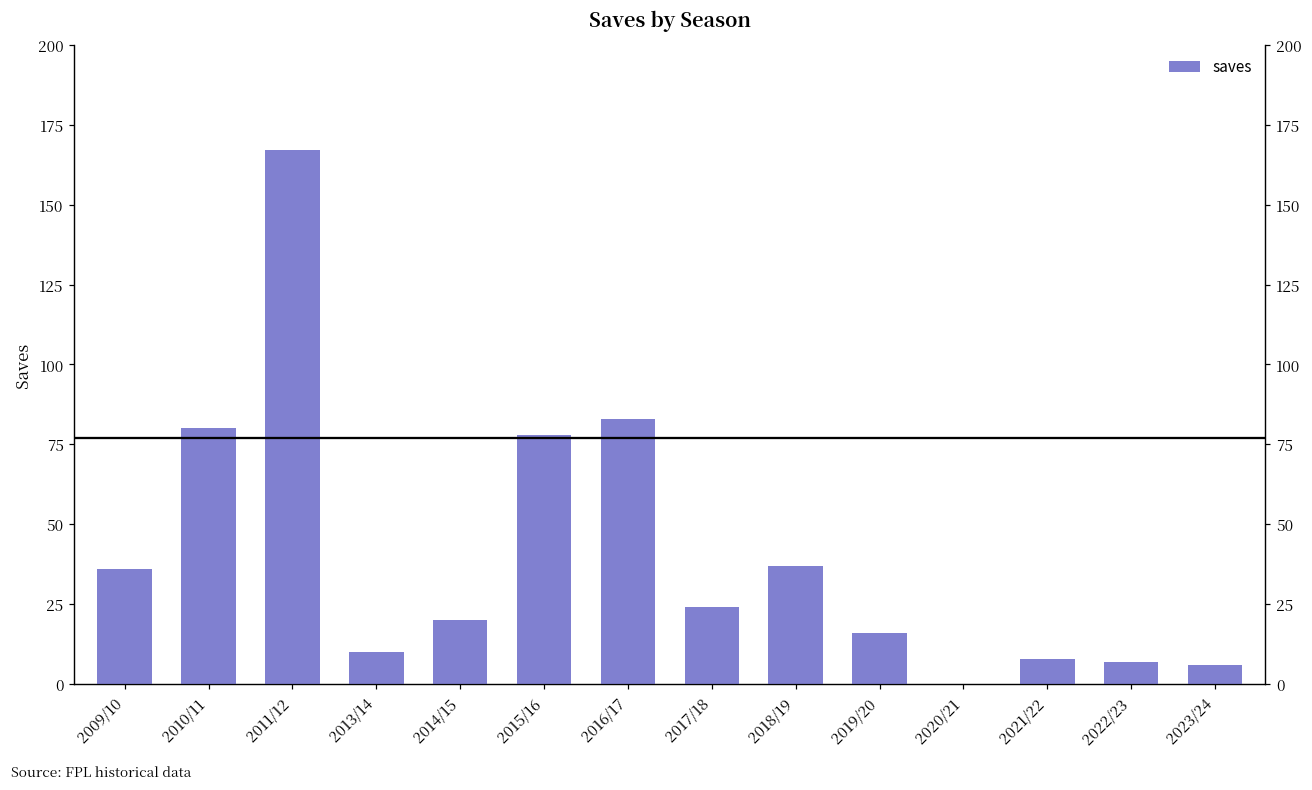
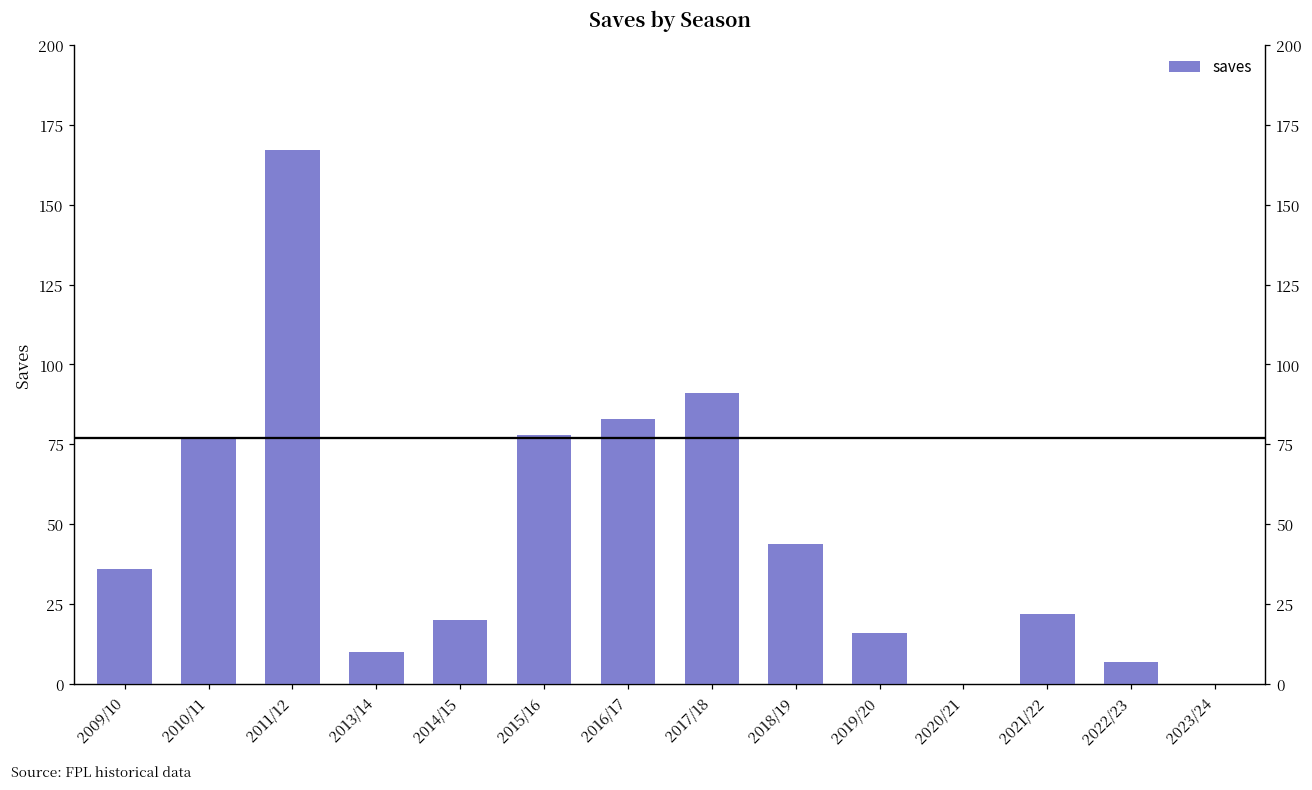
  {
    "2009/10": 36,
-   "2010/11": 80,
+   "2010/11": 77,
    "2011/12": 167,
    "2013/14": 10,
    "2014/15": 20,
    "2015/16": 78,
    "2016/17": 83,
-   "2017/18": 24,
-   "2018/19": 37,
+   "2017/18": 91,
+   "2018/19": 44,
    "2019/20": 16,
    "2020/21": 0,
-   "2021/22": 8,
+   "2021/22": 22,
    "2022/23": 7,
-   "2023/24": 6
+   "2023/24": 0
  }
